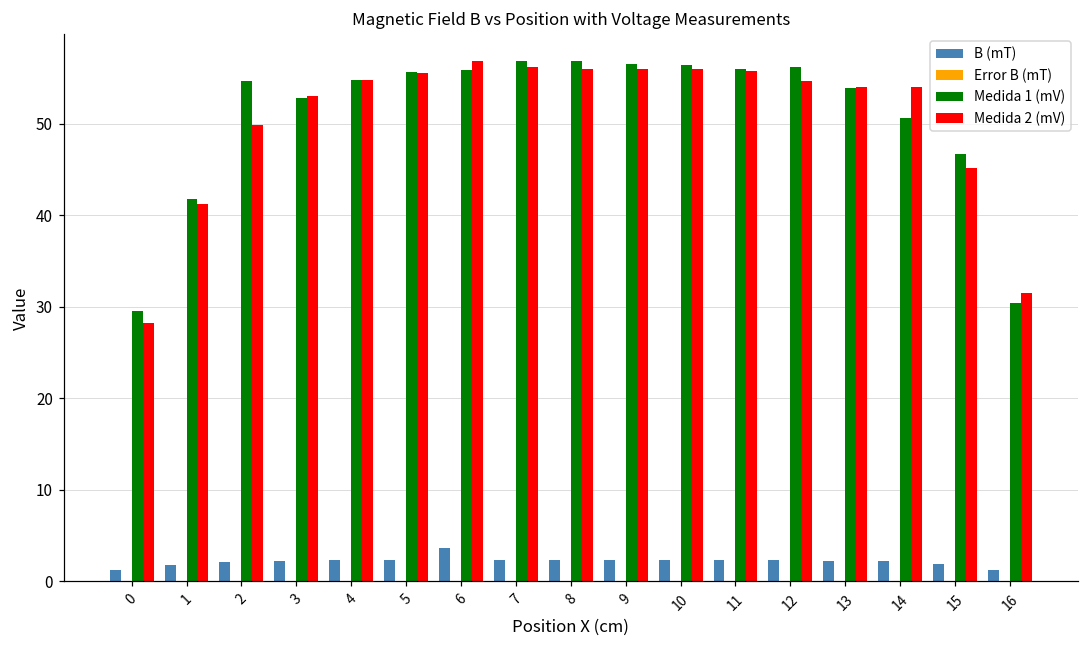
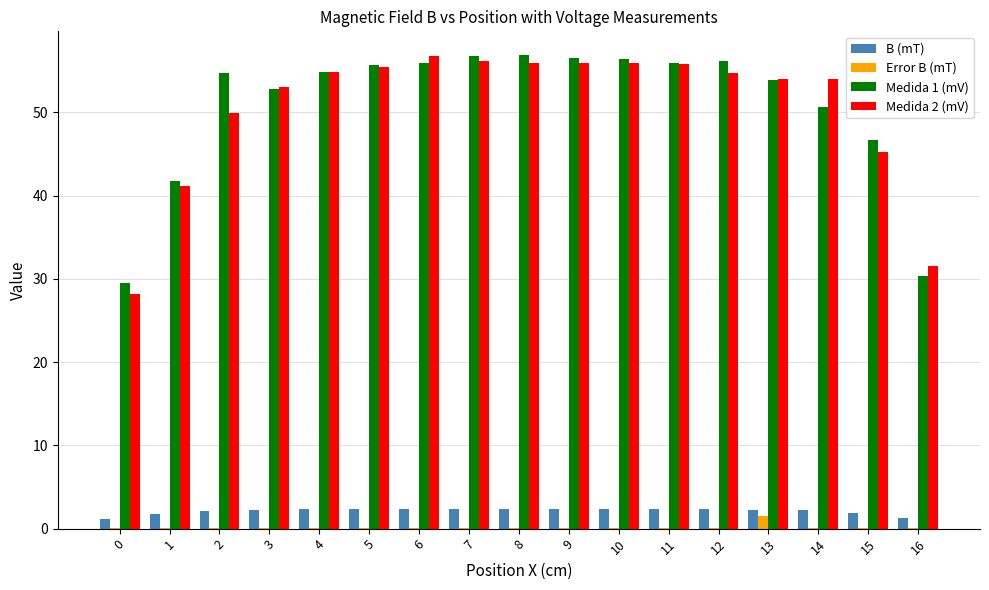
  {
    "B (mT)": {
      "0": 1,
      "1": 2,
      "2": 2,
      "3": 2,
      "4": 2,
      "5": 2,
-     "6": 4,
+     "6": 2,
      "7": 2,
      "8": 2,
      "9": 2,
      "10": 2,
      "11": 2,
      "12": 2,
      "13": 2,
      "14": 2,
      "15": 2,
      "16": 1
    },
    "Error B (mT)": {
-     "13": 0
+     "13": 1
    },
    "Medida 1 (mV)": {
      "0": 30,
      "1": 42,
      "2": 55,
      "3": 53,
      "4": 55,
      "5": 56,
      "6": 56,
      "7": 57,
      "8": 57,
      "9": 57,
      "10": 56,
      "11": 56,
      "12": 56,
      "13": 54,
      "14": 51,
      "15": 47,
      "16": 30
    },
    "Medida 2 (mV)": {
      "0": 28,
      "1": 41,
      "2": 50,
      "3": 53,
      "4": 55,
      "5": 56,
      "6": 57,
      "7": 56,
      "8": 56,
      "9": 56,
      "10": 56,
      "11": 56,
      "12": 55,
      "13": 54,
      "14": 54,
      "15": 45,
      "16": 32
    }
  }
